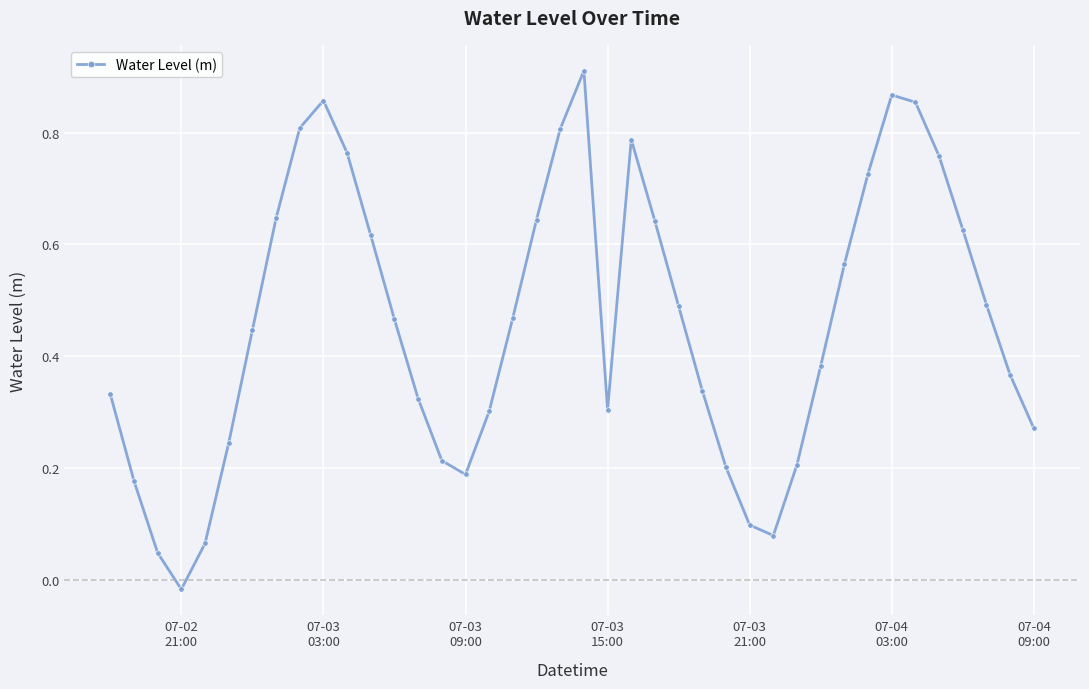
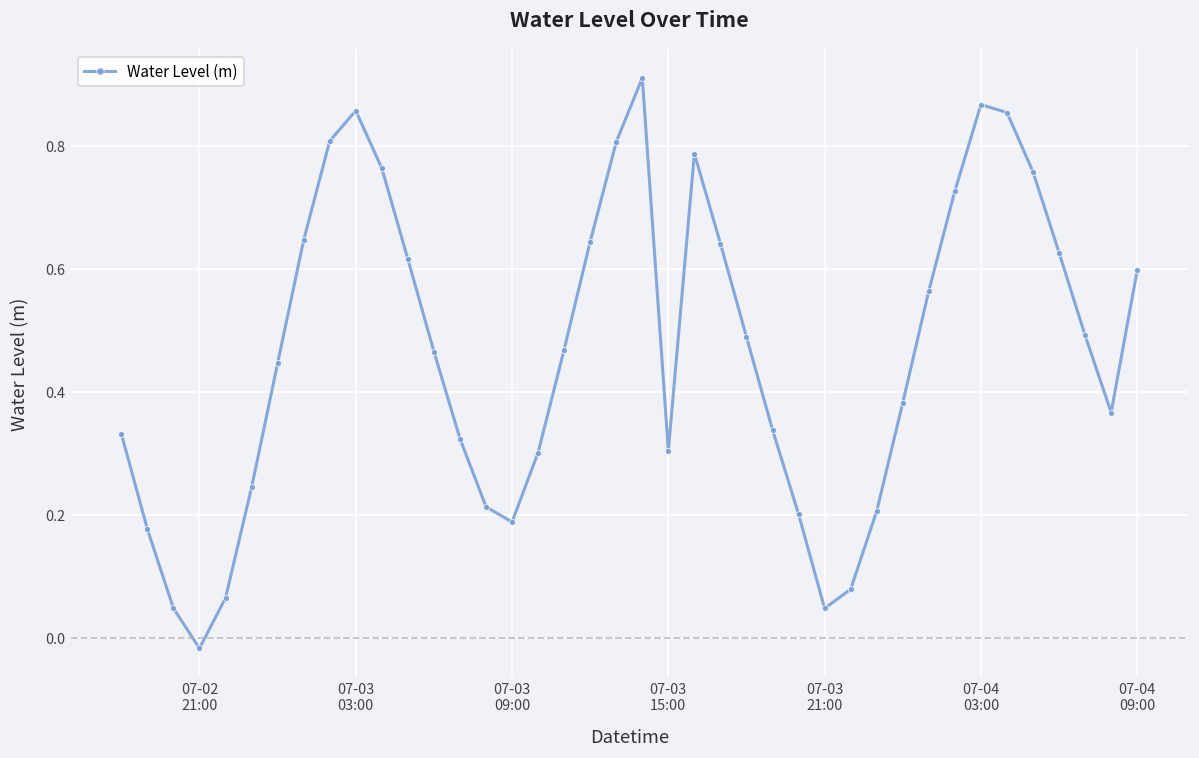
  {
    "07-02 21:00": -0.02,
    "07-03 03:00": 0.86,
    "07-03 09:00": 0.19,
    "07-03 15:00": 0.30,
-   "07-03 21:00": 0.10,
+   "07-03 21:00": 0.05,
    "07-04 03:00": 0.87,
-   "07-04 09:00": 0.27
+   "07-04 09:00": 0.60
  }
